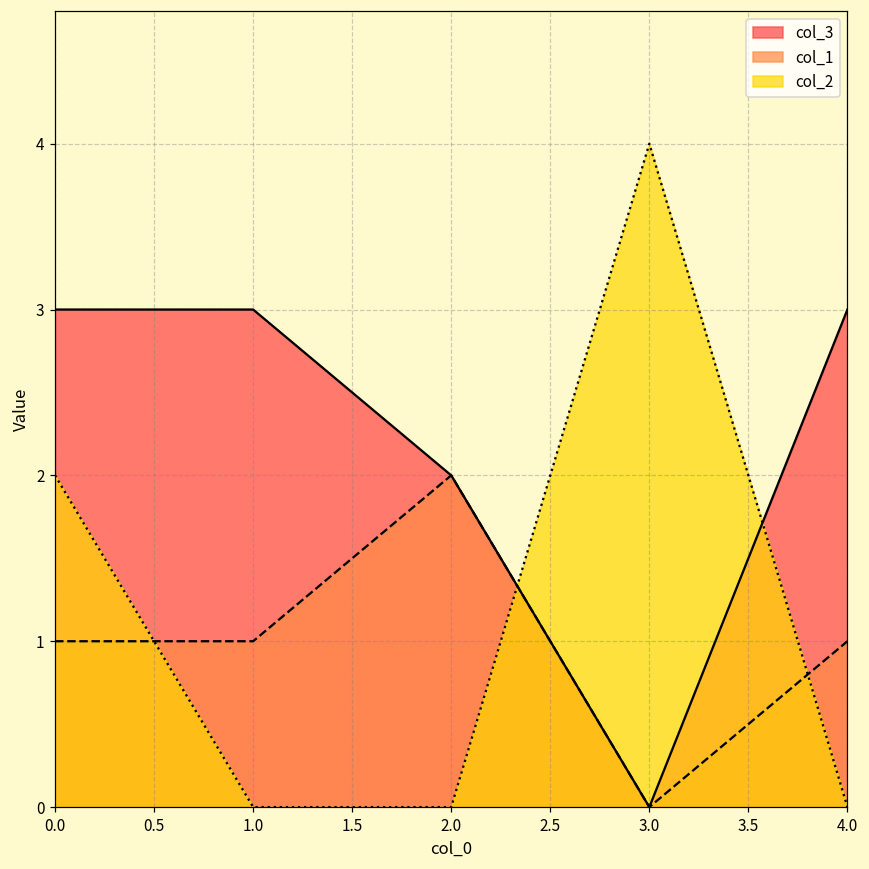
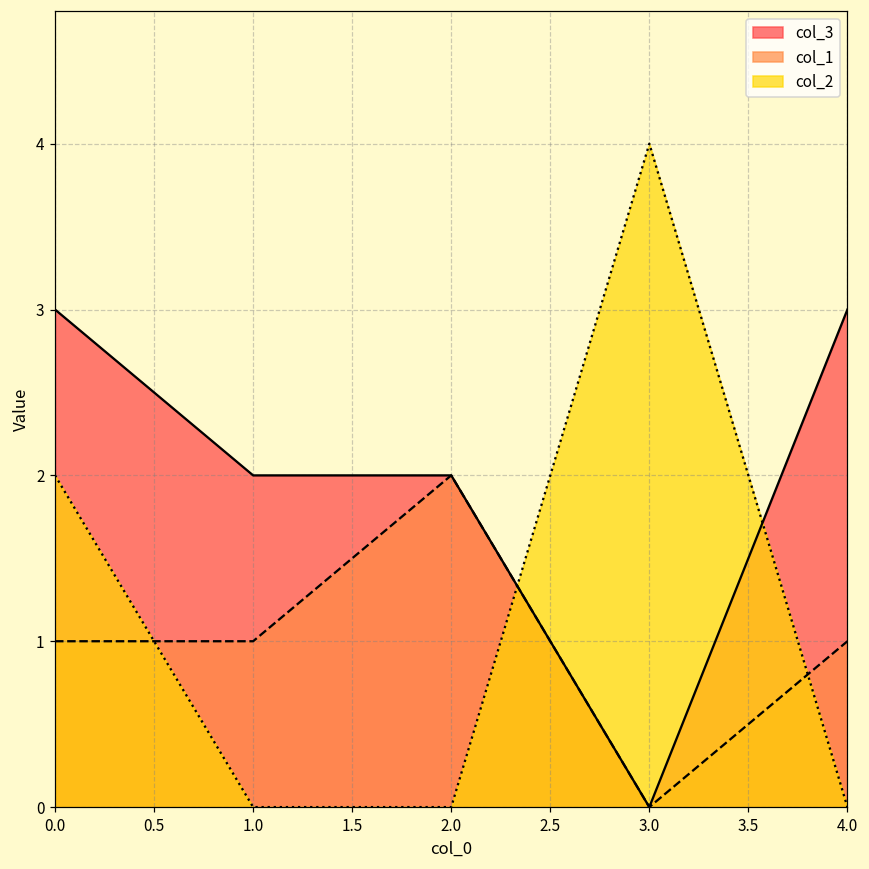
  {
    "col_3": {
      "0.0": 3,
-     "1.0": 3,
+     "1.0": 2,
      "4.0": 3
    },
    "col_1": {
      "0.0": 1,
      "1.0": 1,
      "4.0": 1
    },
    "col_2": {
      "0.0": 2,
      "1.0": 0,
      "2.0": 0,
      "3.0": 4,
      "4.0": 0
    }
  }
